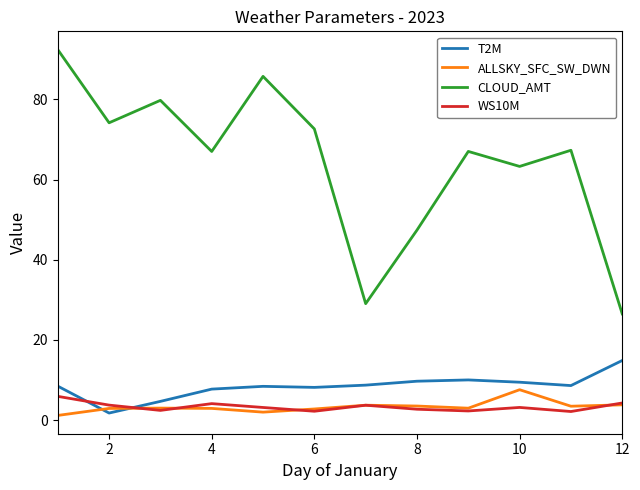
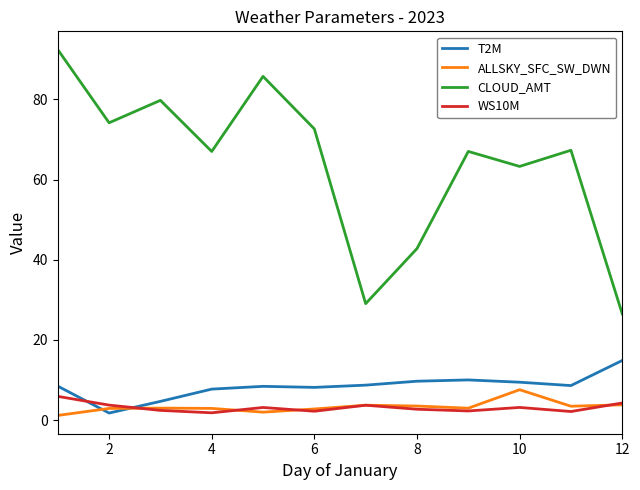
  {
    "T2M": {
      "2": 2,
      "4": 8,
      "6": 8,
      "8": 10,
      "10": 9,
      "12": 15
    },
    "ALLSKY_SFC_SW_DWN": {
      "2": 3,
      "4": 3,
      "8": 4,
      "10": 8
    },
    "CLOUD_AMT": {
      "2": 74,
      "4": 67,
      "6": 73,
-     "8": 47,
+     "8": 43,
      "10": 63,
      "12": 27
    },
    "WS10M": {
      "2": 4,
-     "4": 4,
+     "4": 2,
      "8": 3,
      "10": 3
    }
  }
